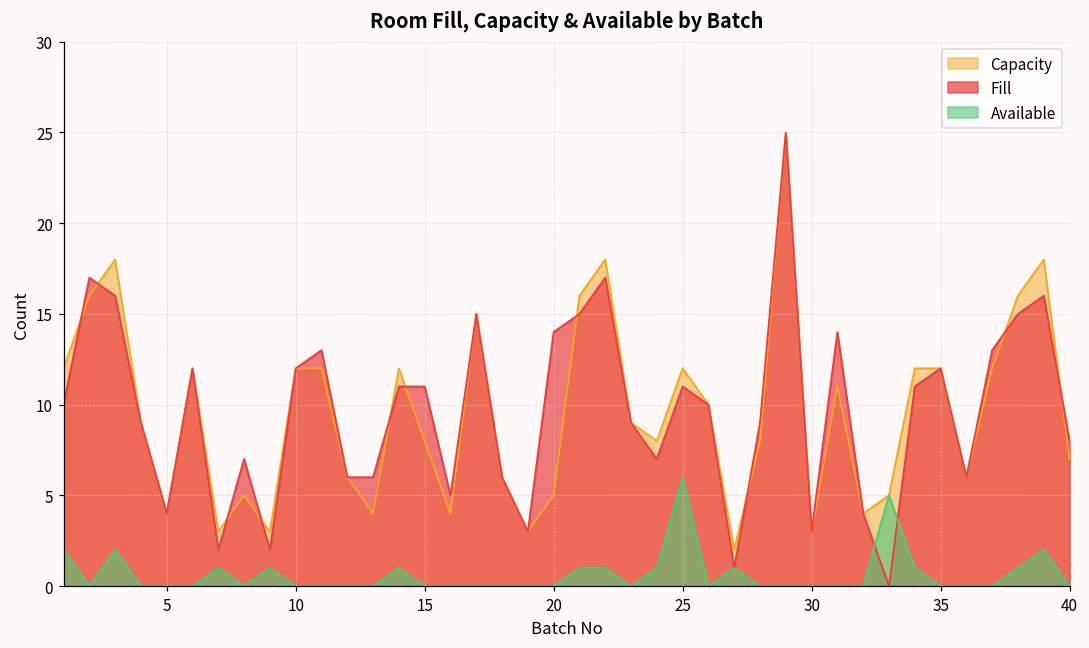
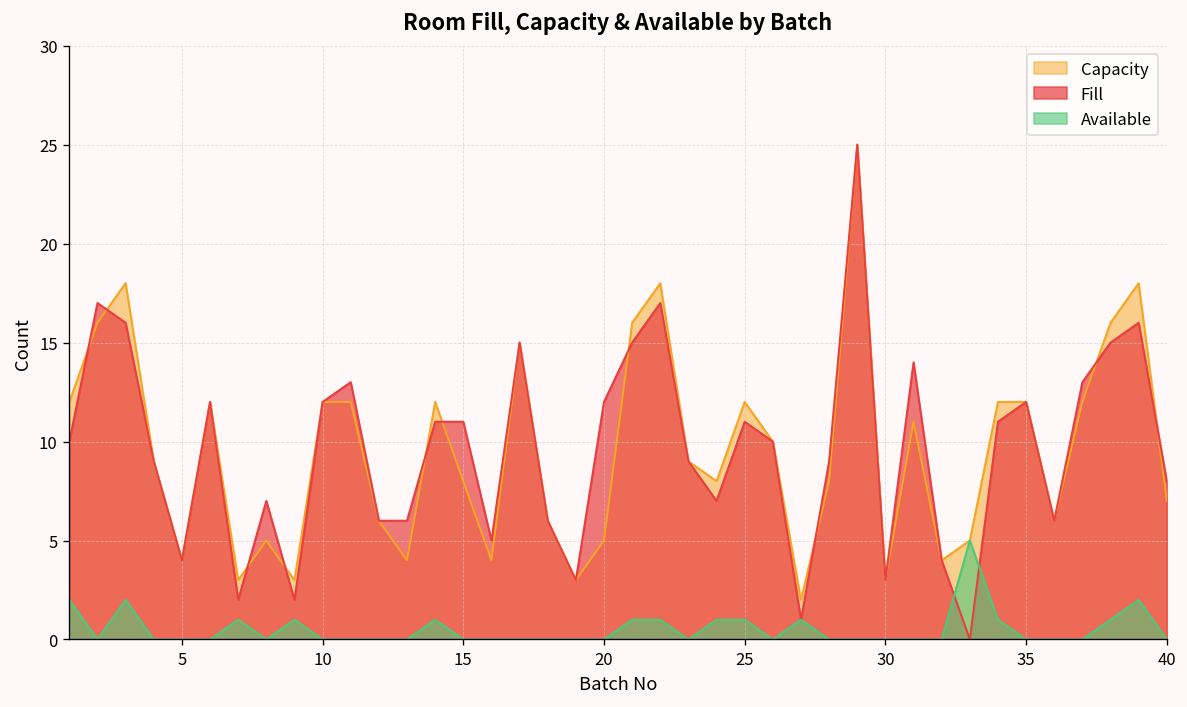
  {
    "Capacity": {
      "15": 8,
      "20": 5,
      "25": 12,
      "40": 7
    },
    "Fill": {
      "15": 11,
-     "20": 14,
+     "20": 12,
      "25": 11,
      "40": 8
    },
    "Available": {
      "5": 0,
      "10": 0,
      "15": 0,
      "20": 0,
-     "25": 6,
+     "25": 1,
      "30": 0,
      "35": 0,
      "40": 0
    }
  }
